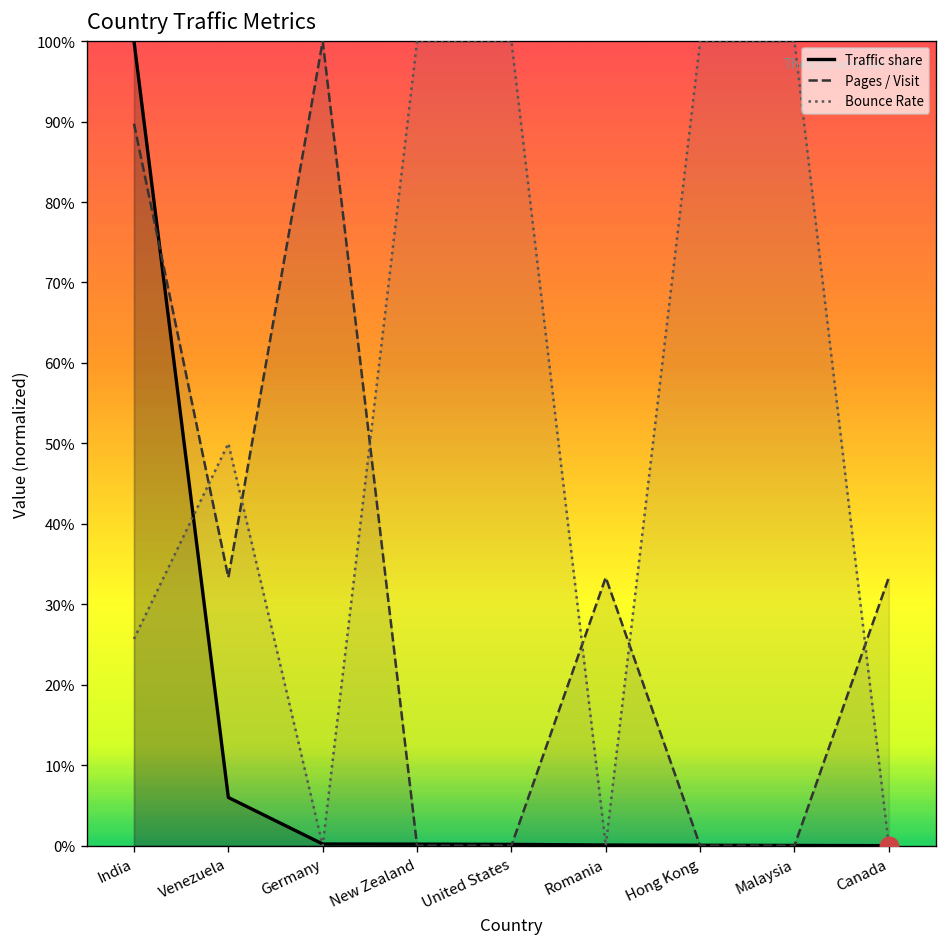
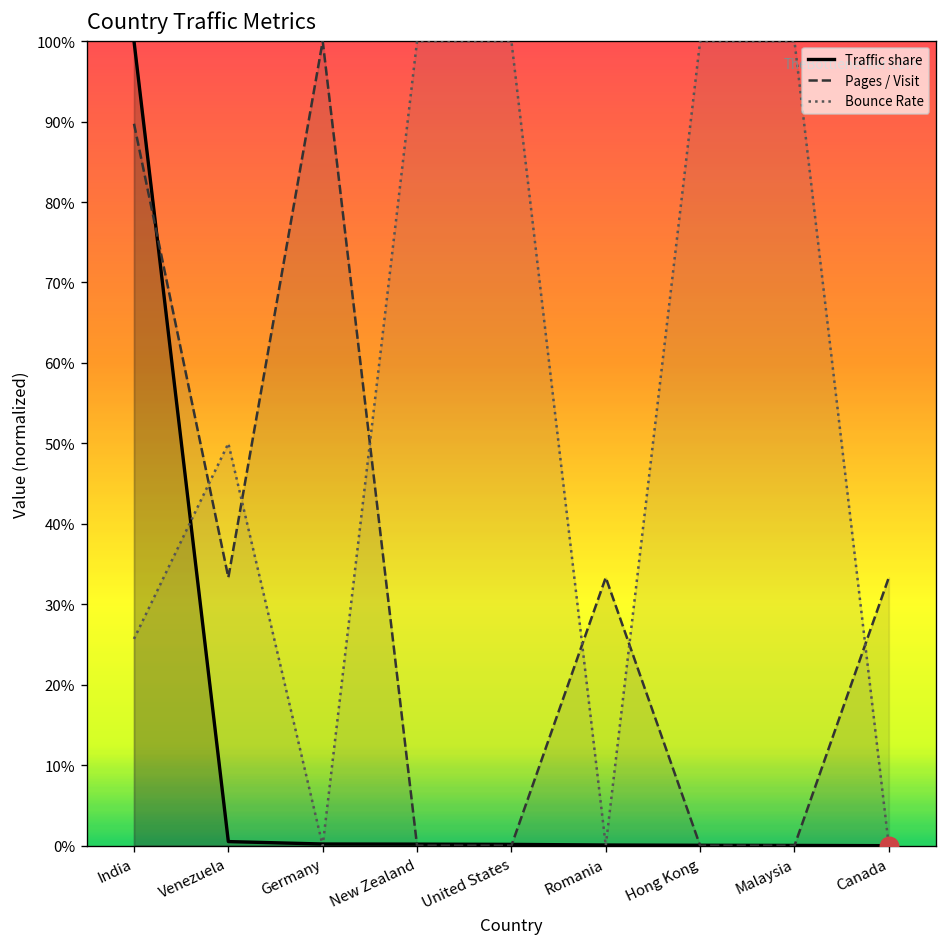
  {
    "Traffic share": {
      "India": "100%",
-     "Venezuela": "6%"
+     "Venezuela": "1%"
    }
  }
